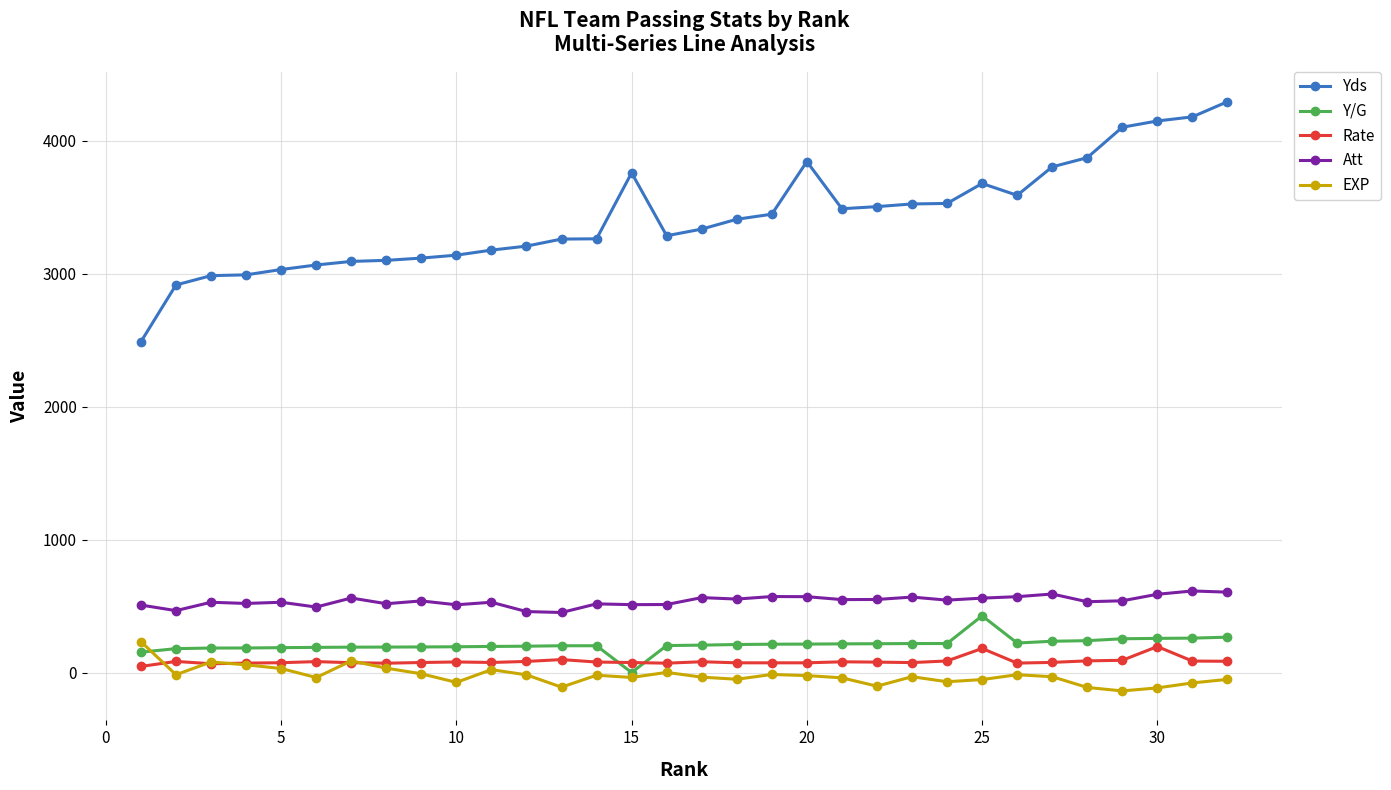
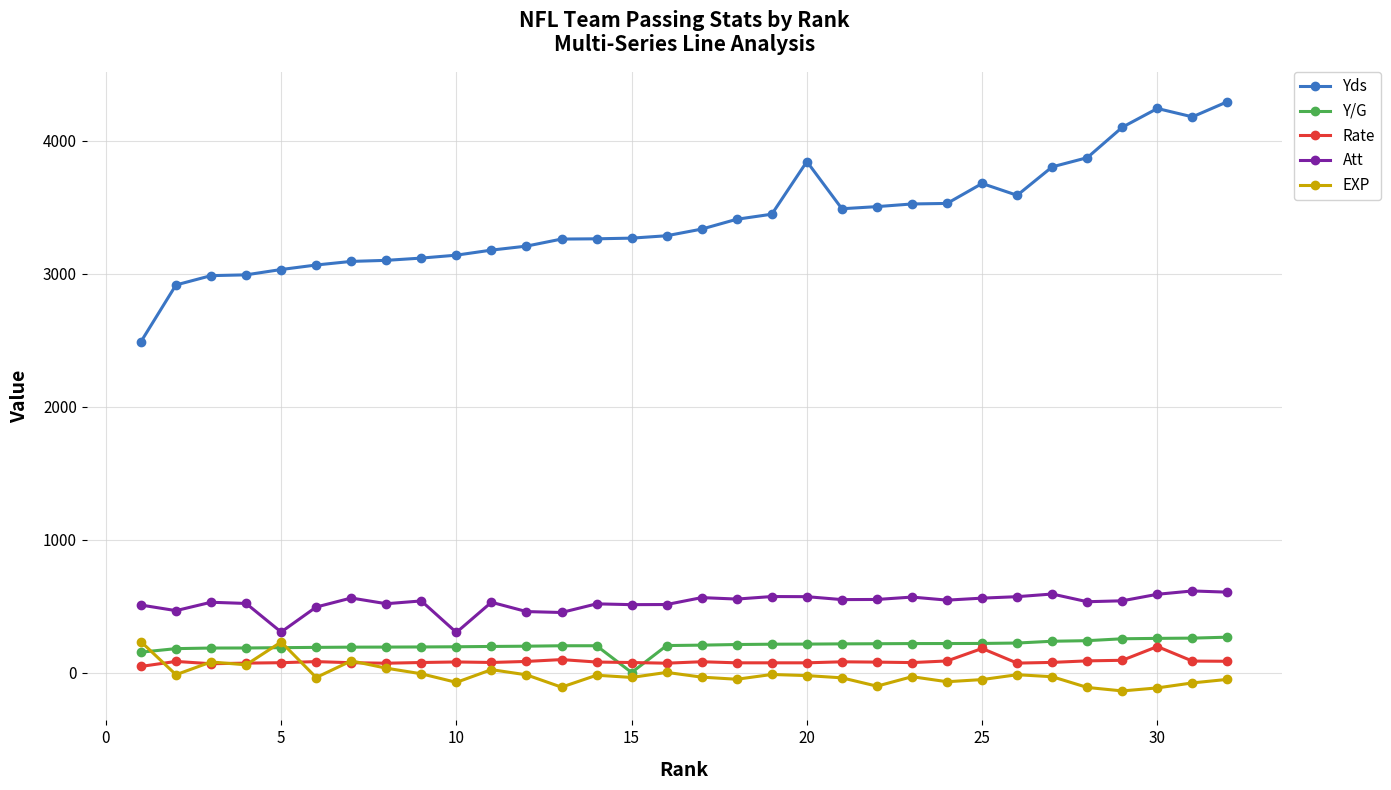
  {
    "Yds": {
      "5": 3030,
      "10": 3140,
-     "15": 3760,
+     "15": 3270,
      "20": 3850,
      "25": 3680,
-     "30": 4150
+     "30": 4240
    },
    "Y/G": {
      "5": 190,
      "10": 200,
      "15": 0,
      "20": 220,
-     "25": 430,
+     "25": 220,
      "30": 260
    },
    "Rate": {
      "5": 80,
      "10": 80,
      "15": 80,
      "20": 80,
      "25": 180,
      "30": 200
    },
    "Att": {
-     "5": 530,
-     "10": 510,
+     "5": 310,
+     "10": 300,
      "15": 510,
      "20": 570,
      "25": 560,
      "30": 590
    },
    "EXP": {
-     "5": 30,
+     "5": 230,
      "10": -70,
      "15": -30,
      "20": -20,
      "25": -50,
      "30": -110
    }
  }
